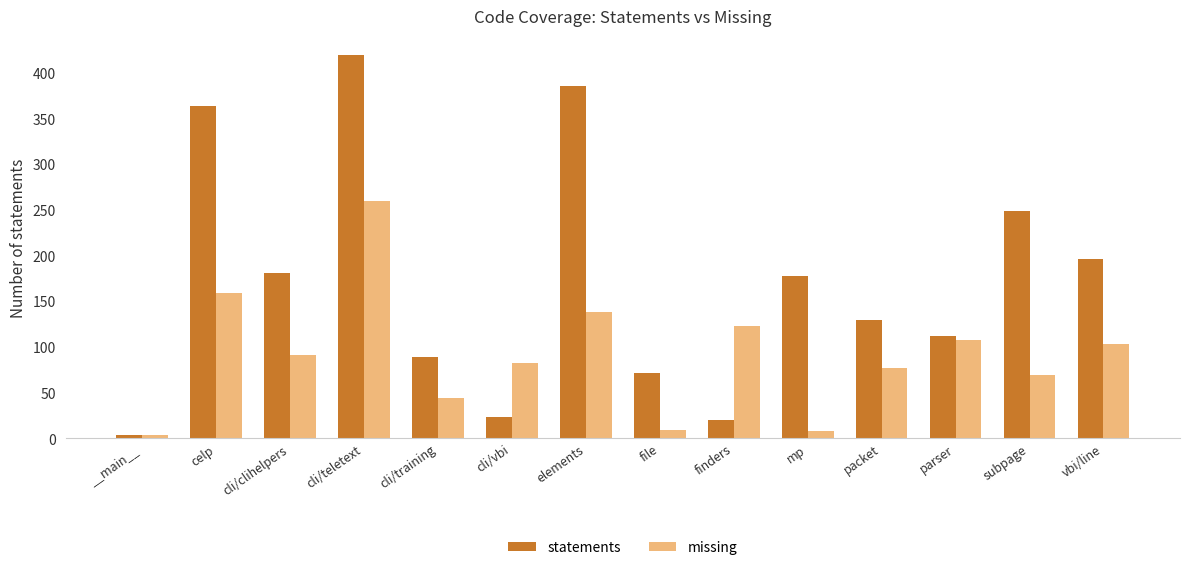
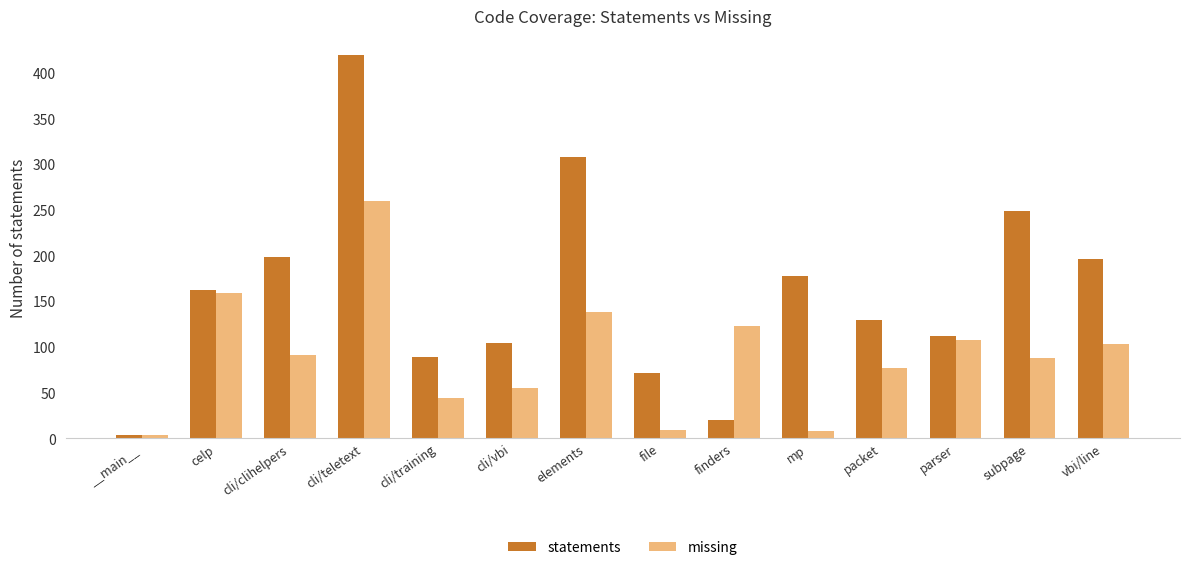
  {
    "statements": {
      "__main__": 0,
-     "celp": 360,
-     "cli/clihelpers": 180,
+     "celp": 160,
+     "cli/clihelpers": 200,
      "cli/teletext": 420,
      "cli/training": 90,
-     "cli/vbi": 20,
-     "elements": 390,
+     "cli/vbi": 100,
+     "elements": 310,
      "file": 70,
      "finders": 20,
      "mp": 180,
      "packet": 130,
      "parser": 110,
      "subpage": 250,
      "vbi/line": 200
    },
    "missing": {
      "__main__": 0,
      "celp": 160,
      "cli/clihelpers": 90,
      "cli/teletext": 260,
      "cli/training": 40,
-     "cli/vbi": 80,
+     "cli/vbi": 60,
      "elements": 140,
      "file": 10,
      "finders": 120,
      "mp": 10,
      "packet": 80,
      "parser": 110,
-     "subpage": 70,
+     "subpage": 90,
      "vbi/line": 100
    }
  }
